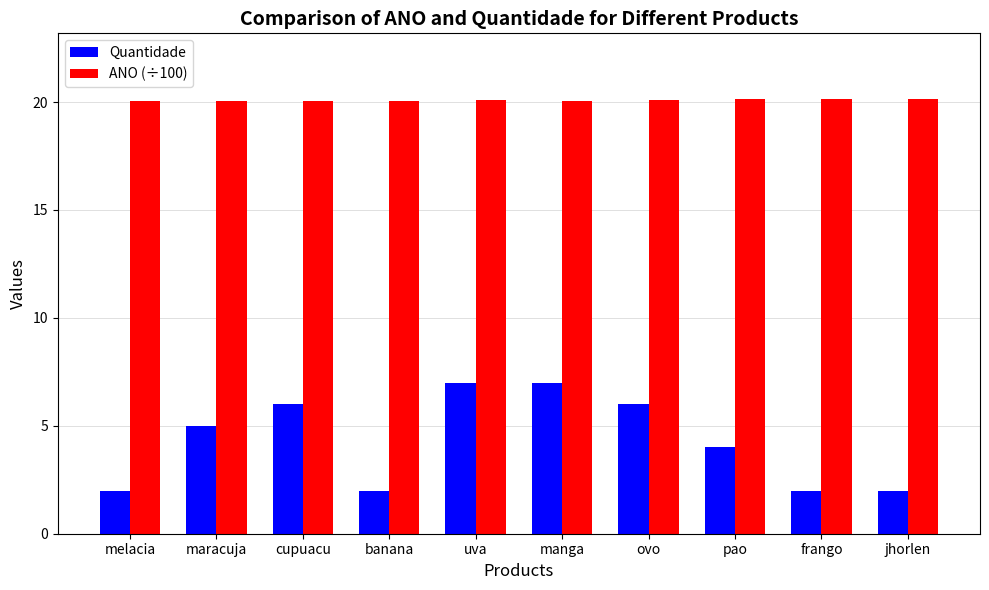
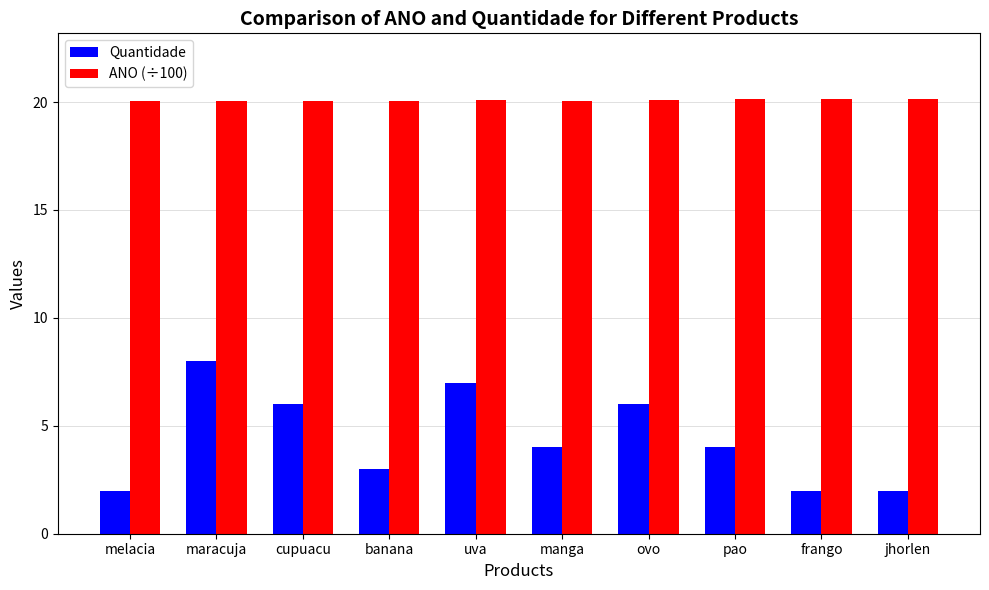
  {
    "Quantidade": {
      "melacia": 2,
-     "maracuja": 5,
+     "maracuja": 8,
      "cupuacu": 6,
-     "banana": 2,
+     "banana": 3,
      "uva": 7,
-     "manga": 7,
+     "manga": 4,
      "ovo": 6,
      "pao": 4,
      "frango": 2,
      "jhorlen": 2
    },
    "ANO (÷100)": {
      "melacia": 20,
      "maracuja": 20,
      "cupuacu": 20,
      "banana": 20,
      "uva": 20,
      "manga": 20,
      "ovo": 20,
      "pao": 20.1,
      "frango": 20.1,
      "jhorlen": 20.2
    }
  }
